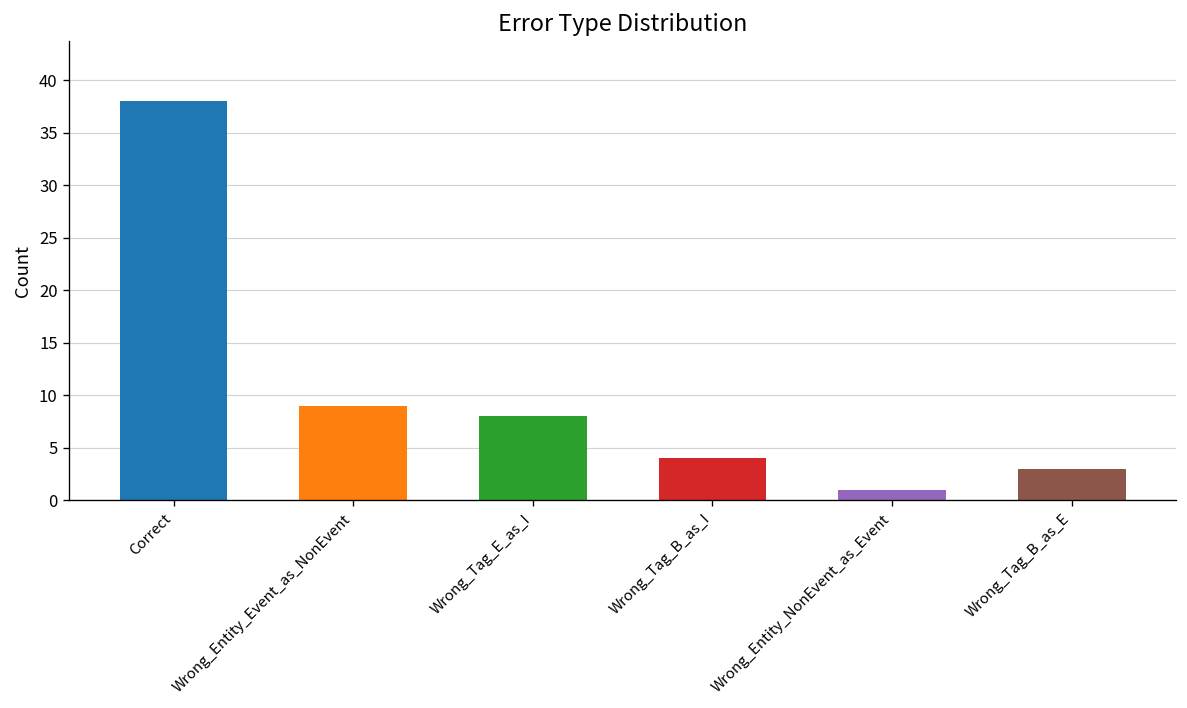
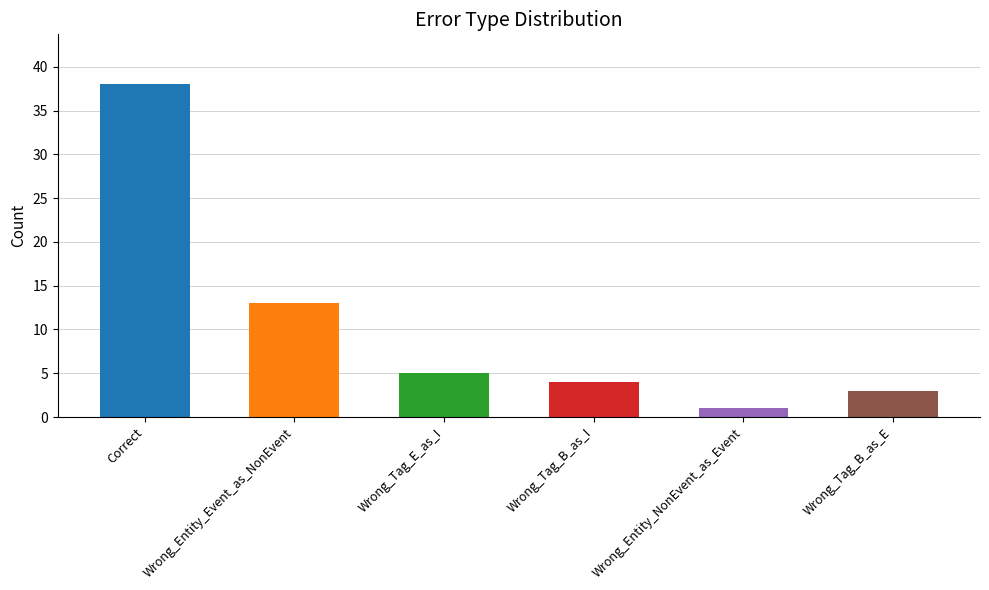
  {
    "Correct": 38,
-   "Wrong_Entity_Event_as_NonEvent": 9,
-   "Wrong_Tag_E_as_I": 8,
+   "Wrong_Entity_Event_as_NonEvent": 13,
+   "Wrong_Tag_E_as_I": 5,
    "Wrong_Tag_B_as_I": 4,
    "Wrong_Entity_NonEvent_as_Event": 1,
    "Wrong_Tag_B_as_E": 3
  }
